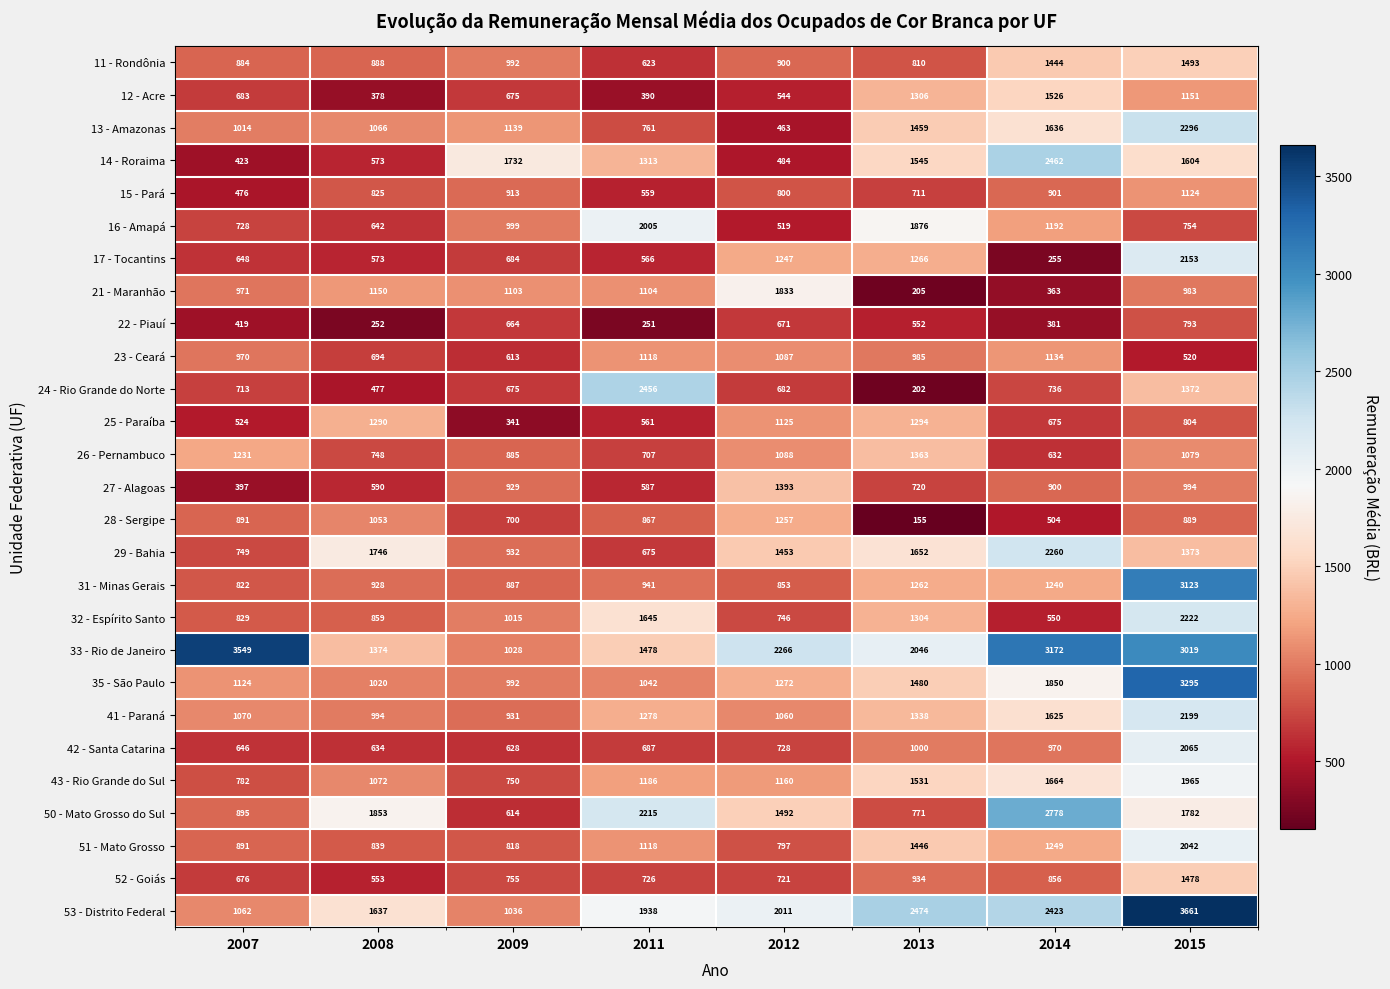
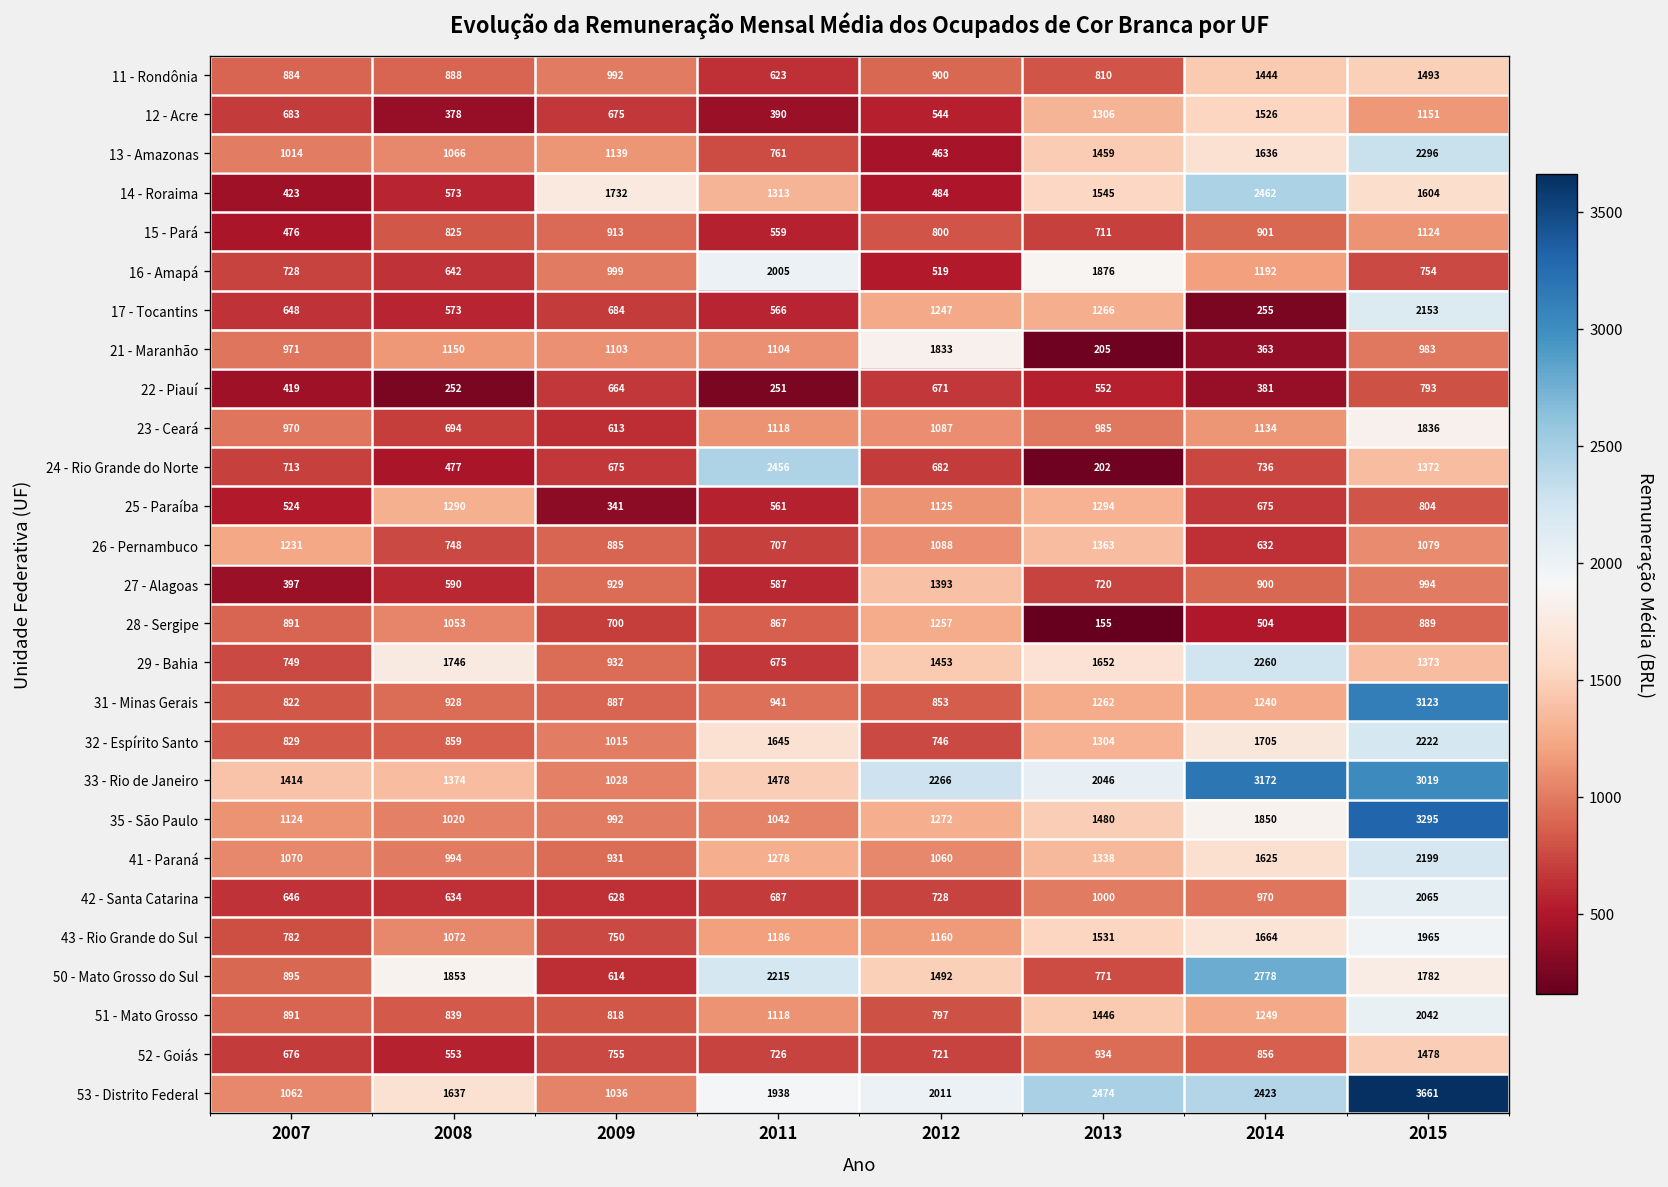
  {
    "23 - Ceará": {
      "2007": 970,
      "2008": 694,
      "2009": 613,
      "2011": 1118,
      "2012": 1087,
      "2013": 985,
      "2014": 1134,
-     "2015": 520
+     "2015": 1836
    },
    "32 - Espírito Santo": {
      "2007": 829,
      "2008": 859,
      "2009": 1015,
      "2011": 1645,
      "2012": 746,
      "2013": 1304,
-     "2014": 550,
+     "2014": 1705,
      "2015": 2222
    },
    "33 - Rio de Janeiro": {
-     "2007": 3549,
+     "2007": 1414,
      "2008": 1374,
      "2009": 1028,
      "2011": 1478,
      "2012": 2266,
      "2013": 2046,
      "2014": 3172,
      "2015": 3019
    }
  }
